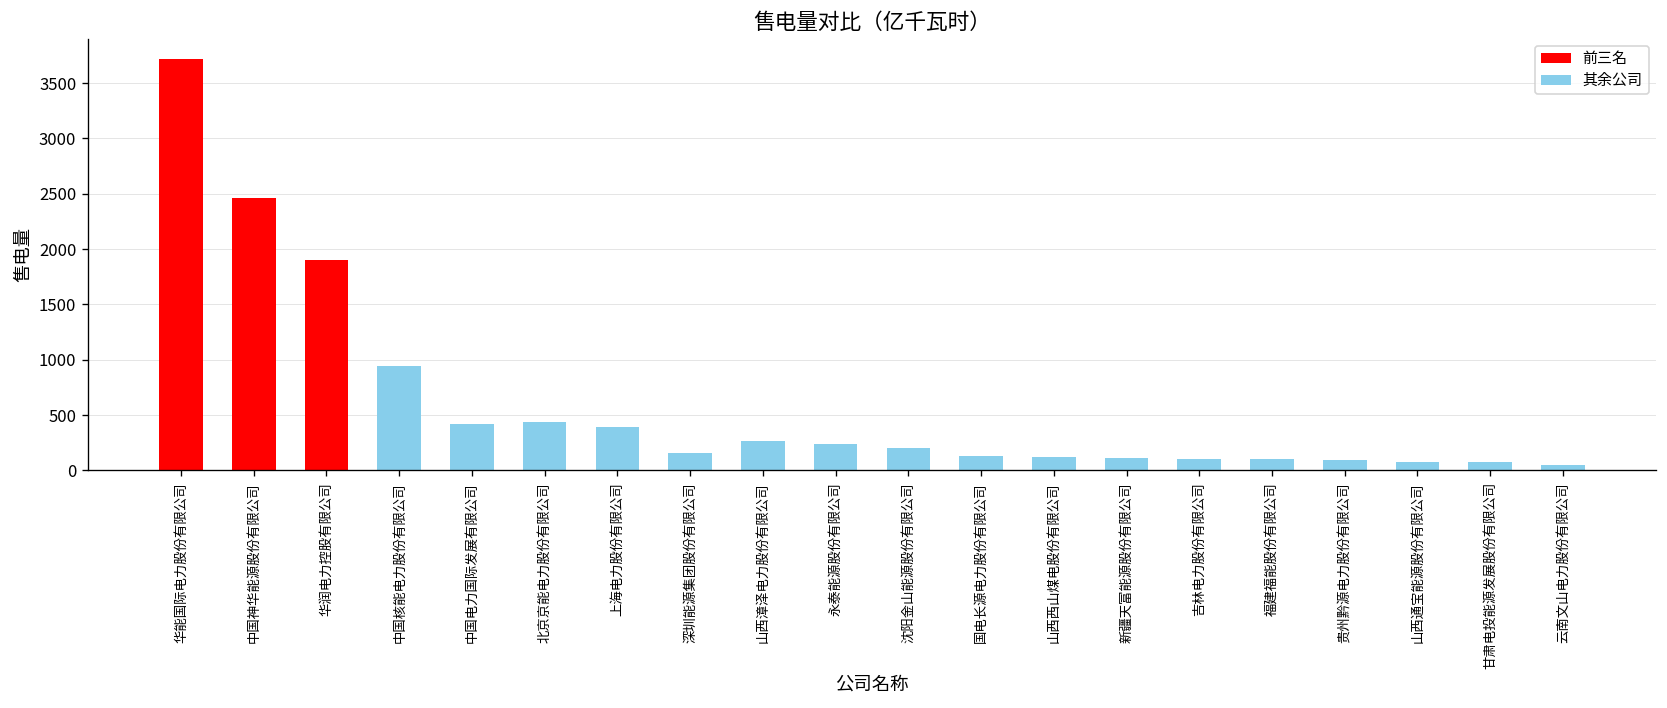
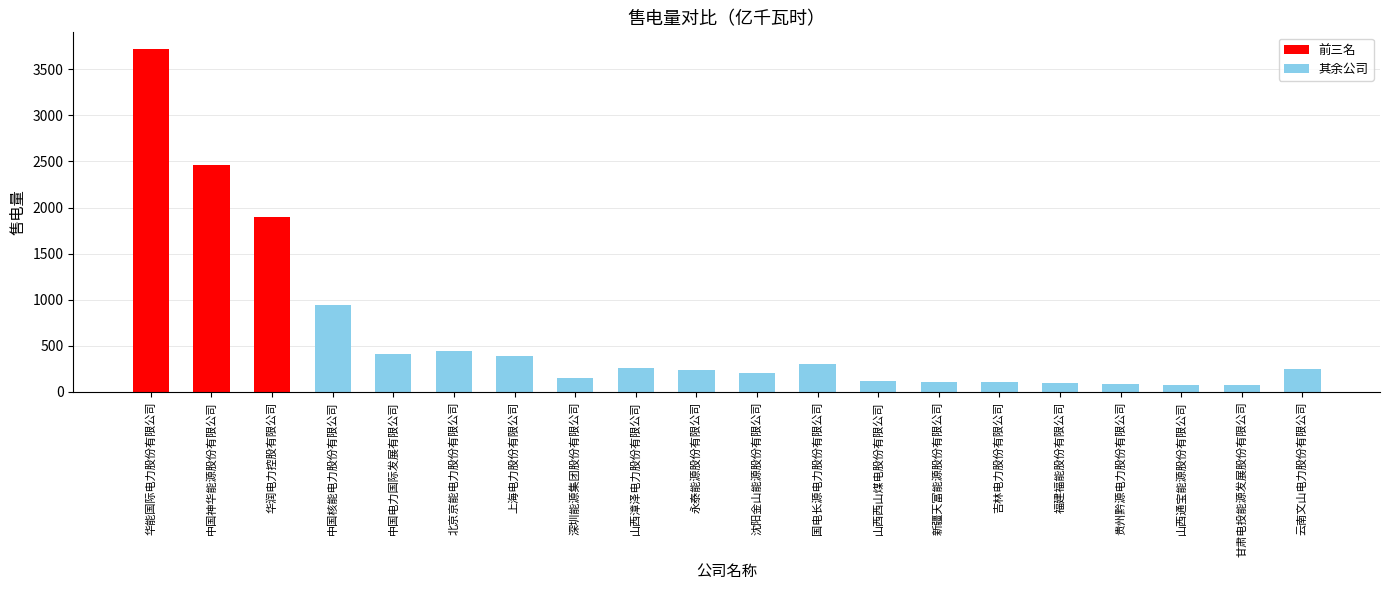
  {
    "华能国际电力股份有限公司": 3700,
    "中国神华能源股份有限公司": 2500,
    "华润电力控股有限公司": 1900,
    "中国核能电力股份有限公司": 900,
    "中国电力国际发展有限公司": 400,
    "北京京能电力股份有限公司": 400,
    "上海电力股份有限公司": 400,
    "深圳能源集团股份有限公司": 200,
    "山西漳泽电力股份有限公司": 300,
    "永泰能源股份有限公司": 200,
    "沈阳金山能源股份有限公司": 200,
-   "国电长源电力股份有限公司": 100,
+   "国电长源电力股份有限公司": 300,
    "山西西山煤电股份有限公司": 100,
    "新疆天富能源股份有限公司": 100,
    "吉林电力股份有限公司": 100,
    "福建福能股份有限公司": 100,
    "贵州黔源电力股份有限公司": 100,
    "山西通宝能源股份有限公司": 100,
    "甘肃电投能源发展股份有限公司": 100,
-   "云南文山电力股份有限公司": 100
+   "云南文山电力股份有限公司": 200
  }
